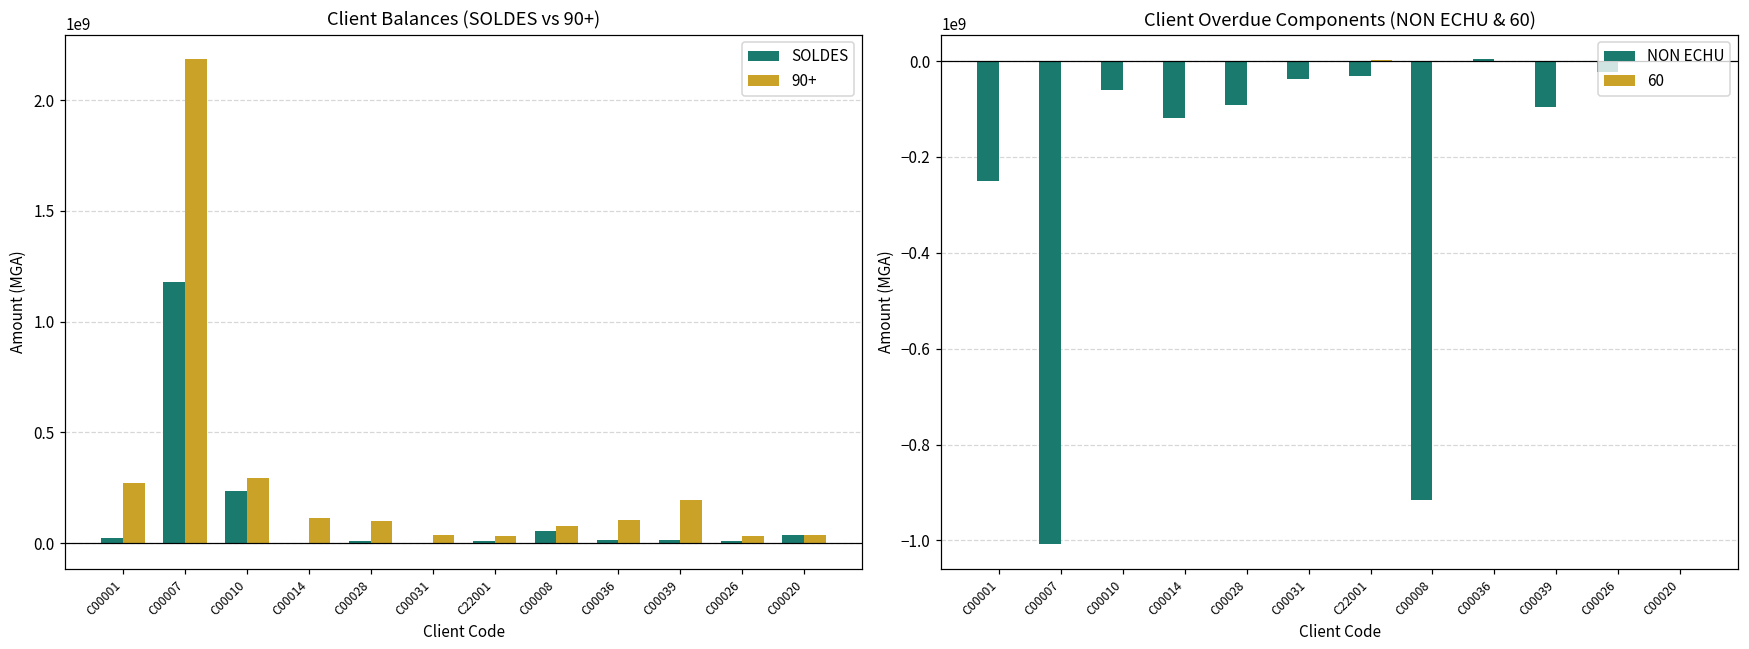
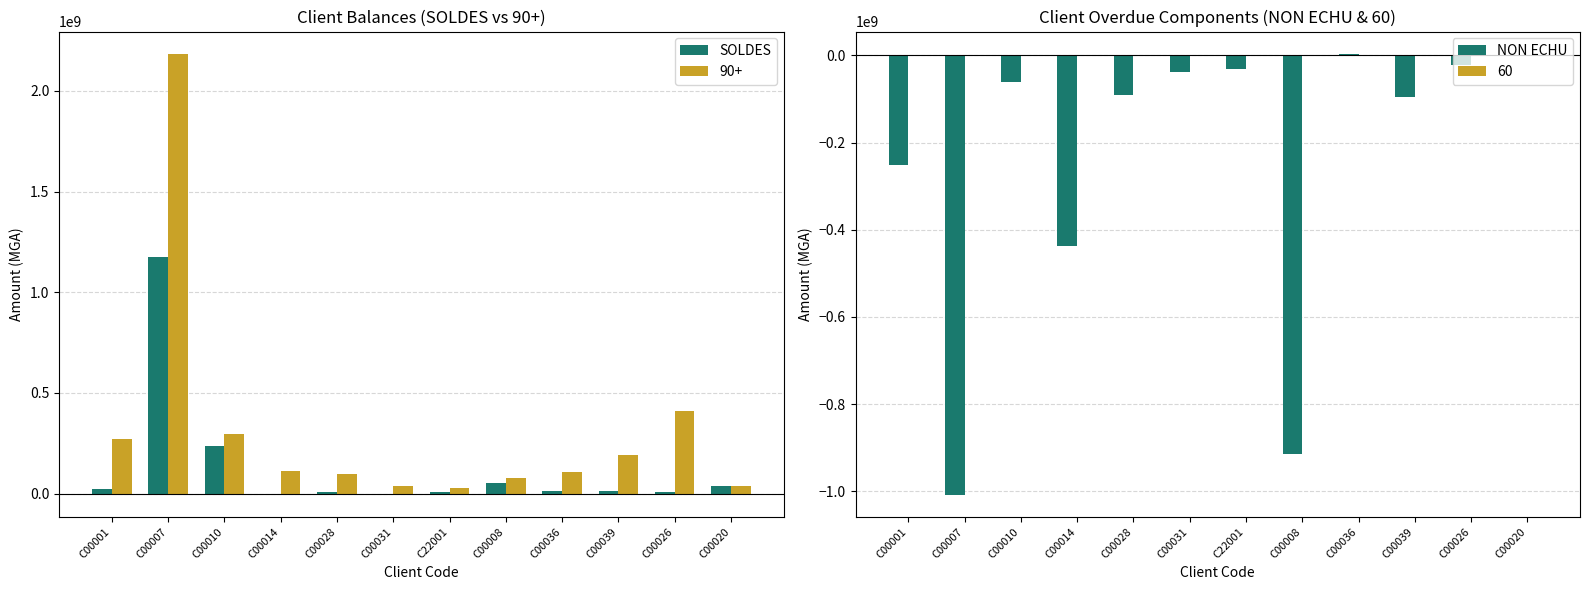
  {
    "Client Balances (SOLDES vs 90+)": {
      "SOLDES": {
        "C00001": 20000000,
        "C00007": 1180000000,
        "C00010": 230000000,
        "C00008": 50000000,
        "C00039": 20000000,
        "C00020": 40000000
      },
      "90+": {
        "C00001": 270000000,
        "C00007": 2190000000,
        "C00010": 290000000,
        "C00014": 110000000,
        "C00028": 100000000,
        "C00031": 40000000,
        "C22001": 30000000,
        "C00008": 80000000,
        "C00036": 110000000,
        "C00039": 190000000,
-       "C00026": 30000000,
+       "C00026": 410000000,
        "C00020": 40000000
      }
    },
    "Client Overdue Components (NON ECHU & 60)": {
      "NON ECHU": {
        "C00001": -250000000,
        "C00007": -1010000000,
        "C00010": -60000000,
-       "C00014": -120000000,
+       "C00014": -440000000,
        "C00028": -90000000,
        "C00031": -40000000,
        "C22001": -30000000,
        "C00008": -920000000,
        "C00039": -100000000
      },
      "60": {
        "C00007": 0,
        "C00010": 0,
        "C00014": 0,
        "C00028": 0,
        "C00031": 0,
        "C00008": 0,
        "C00036": 0,
        "C00039": 0
      }
    }
  }
